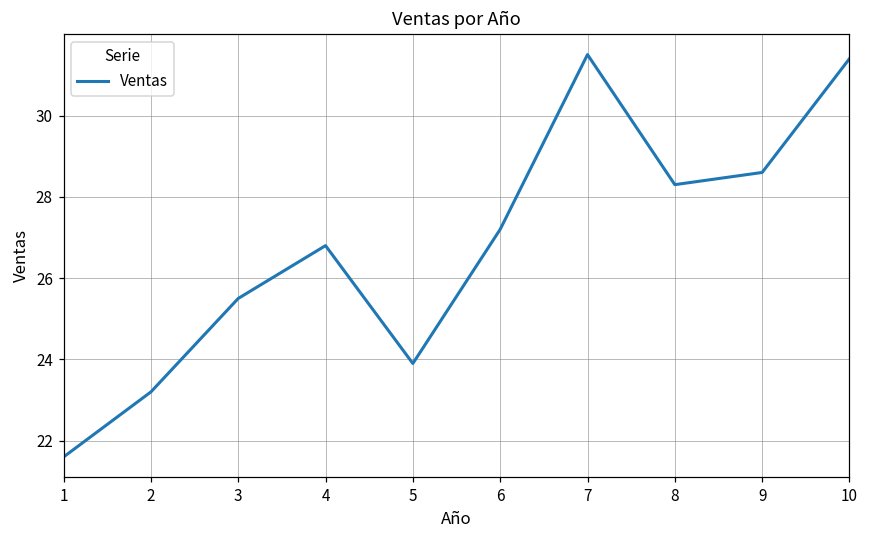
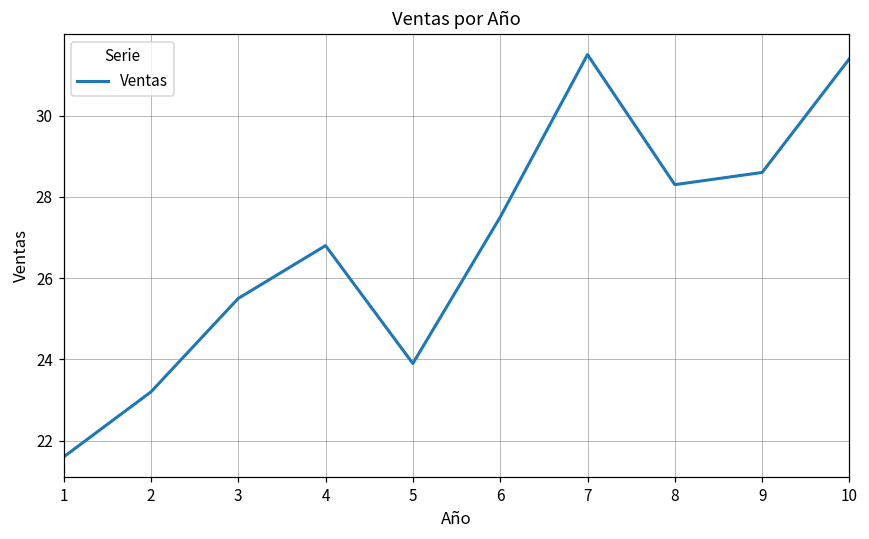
  {
    "1": 21.6,
    "2": 23.2,
    "3": 25.5,
    "4": 26.8,
    "5": 23.9,
-   "6": 27.2,
+   "6": 27.5,
    "7": 31.5,
    "8": 28.3,
    "9": 28.6,
    "10": 31.4
  }
